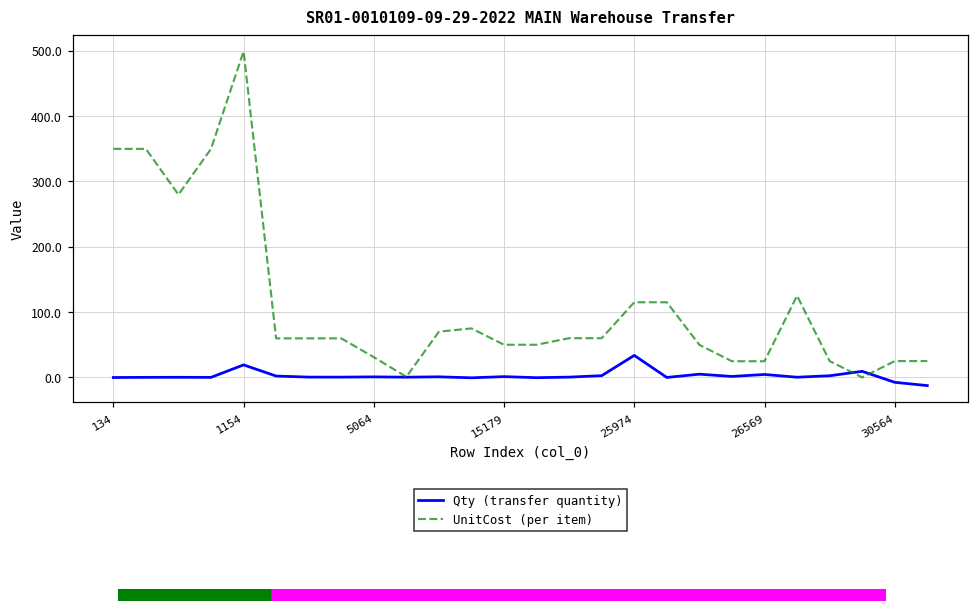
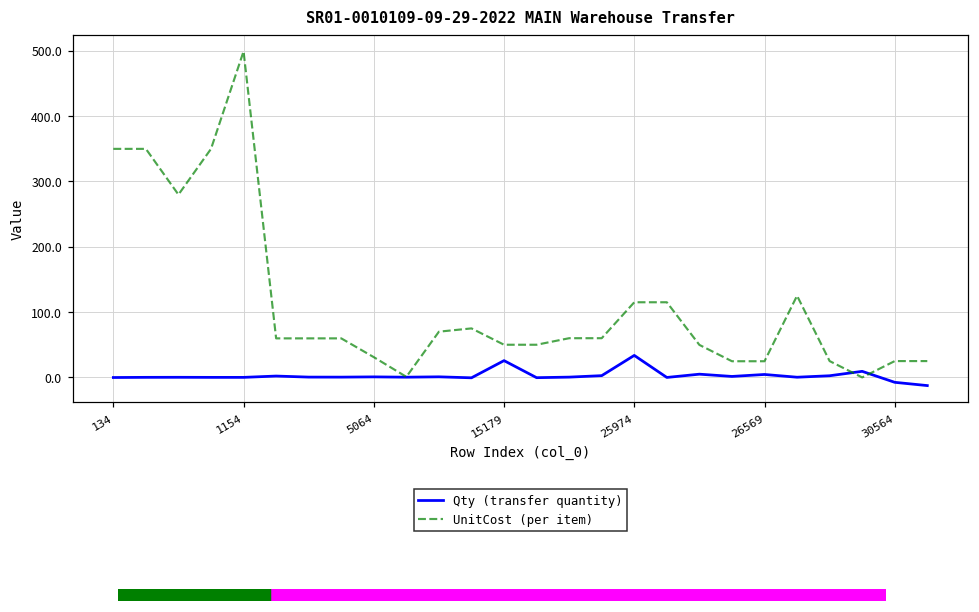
  {
    "Qty (transfer quantity)": {
      "134": 0,
-     "1154": 20,
+     "1154": 0,
      "5064": 0,
-     "15179": 0,
+     "15179": 30,
      "25974": 30,
      "26569": 0,
      "30564": -10
    },
    "UnitCost (per item)": {
      "134": 350,
      "1154": 500,
      "5064": 30,
      "15179": 50,
      "25974": 120,
      "26569": 20,
      "30564": 30
    }
  }
